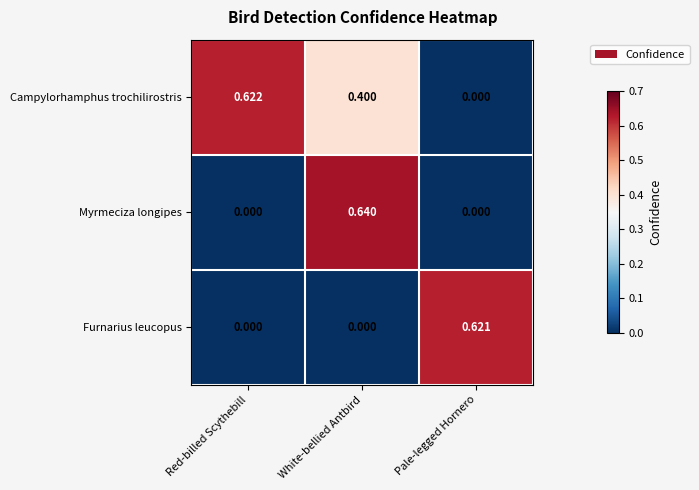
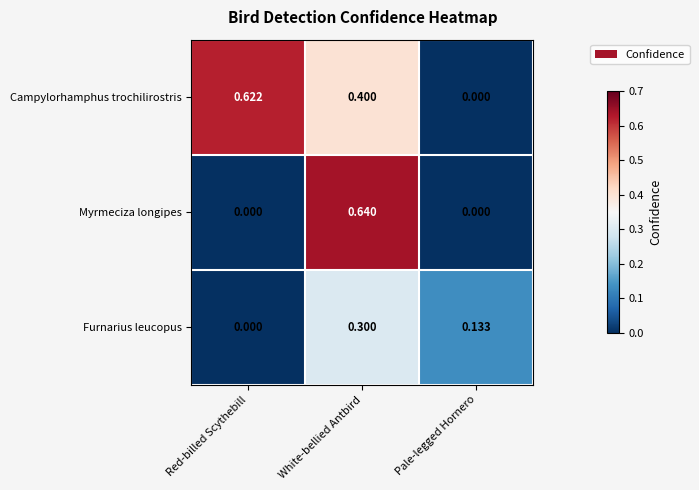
  {
    "Campylorhamphus trochilirostris": {
      "Red-billed Scythebill": 0.622,
      "White-bellied Antbird": 0.400,
      "Pale-legged Hornero": 0.000
    },
    "Myrmeciza longipes": {
      "Red-billed Scythebill": 0.000,
      "White-bellied Antbird": 0.640,
      "Pale-legged Hornero": 0.000
    },
    "Furnarius leucopus": {
      "Red-billed Scythebill": 0.000,
-     "White-bellied Antbird": 0.000,
-     "Pale-legged Hornero": 0.621
+     "White-bellied Antbird": 0.300,
+     "Pale-legged Hornero": 0.133
    }
  }
